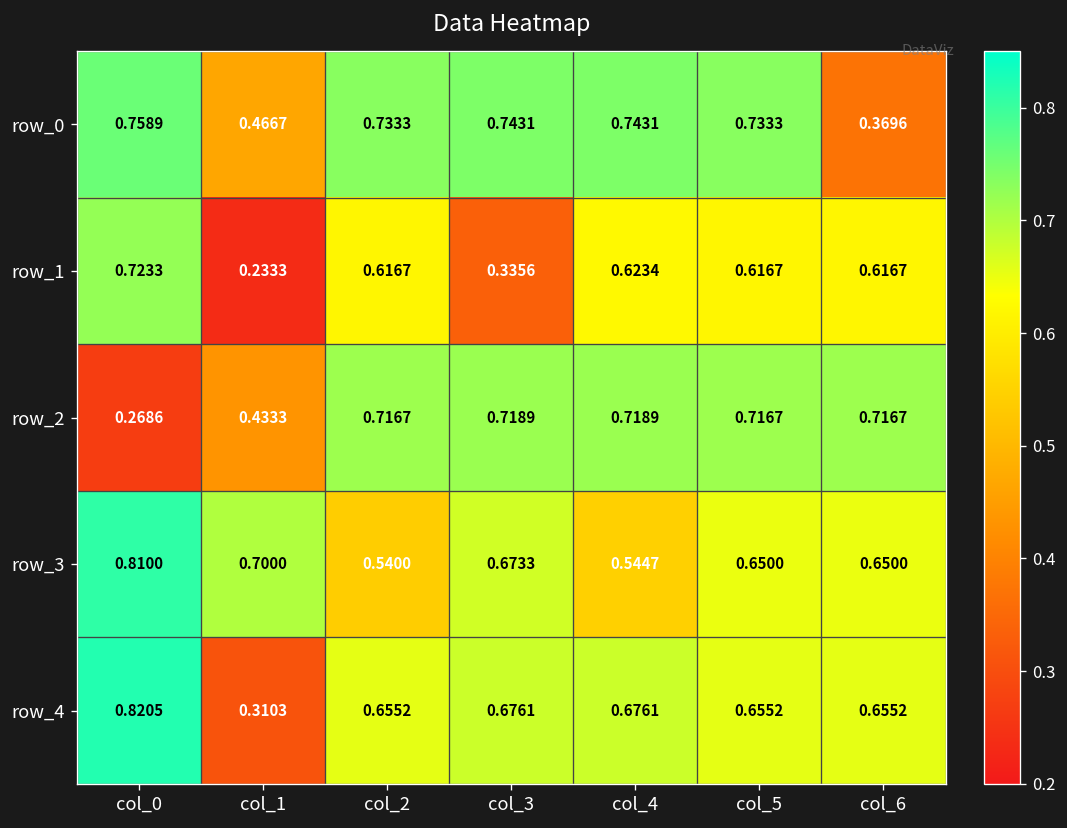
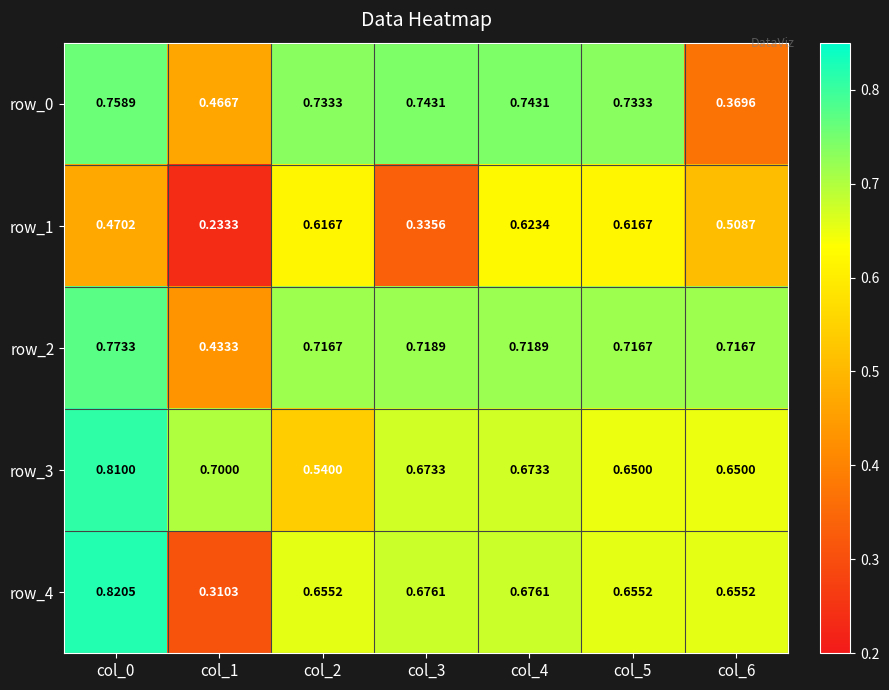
  {
    "row_0": {
      "col_0": 0.7589,
      "col_1": 0.4667,
      "col_2": 0.7333,
      "col_3": 0.7431,
      "col_4": 0.7431,
      "col_5": 0.7333
    },
    "row_1": {
-     "col_0": 0.7233,
+     "col_0": 0.4702,
      "col_1": 0.2333,
      "col_2": 0.6167,
      "col_3": 0.3356,
      "col_4": 0.6234,
      "col_5": 0.6167,
-     "col_6": 0.6167
+     "col_6": 0.5087
    },
    "row_2": {
-     "col_0": 0.2686,
+     "col_0": 0.7733,
      "col_1": 0.4333,
      "col_2": 0.7167,
      "col_3": 0.7189,
      "col_4": 0.7189,
      "col_5": 0.7167,
      "col_6": 0.7167
    },
    "row_3": {
      "col_0": 0.8100,
      "col_1": 0.7000,
      "col_2": 0.5400,
      "col_3": 0.6733,
-     "col_4": 0.5447,
+     "col_4": 0.6733,
      "col_5": 0.6500,
      "col_6": 0.6500
    },
    "row_4": {
      "col_0": 0.8205,
      "col_1": 0.3103,
      "col_2": 0.6552,
      "col_3": 0.6761,
      "col_4": 0.6761,
      "col_5": 0.6552,
      "col_6": 0.6552
    }
  }
